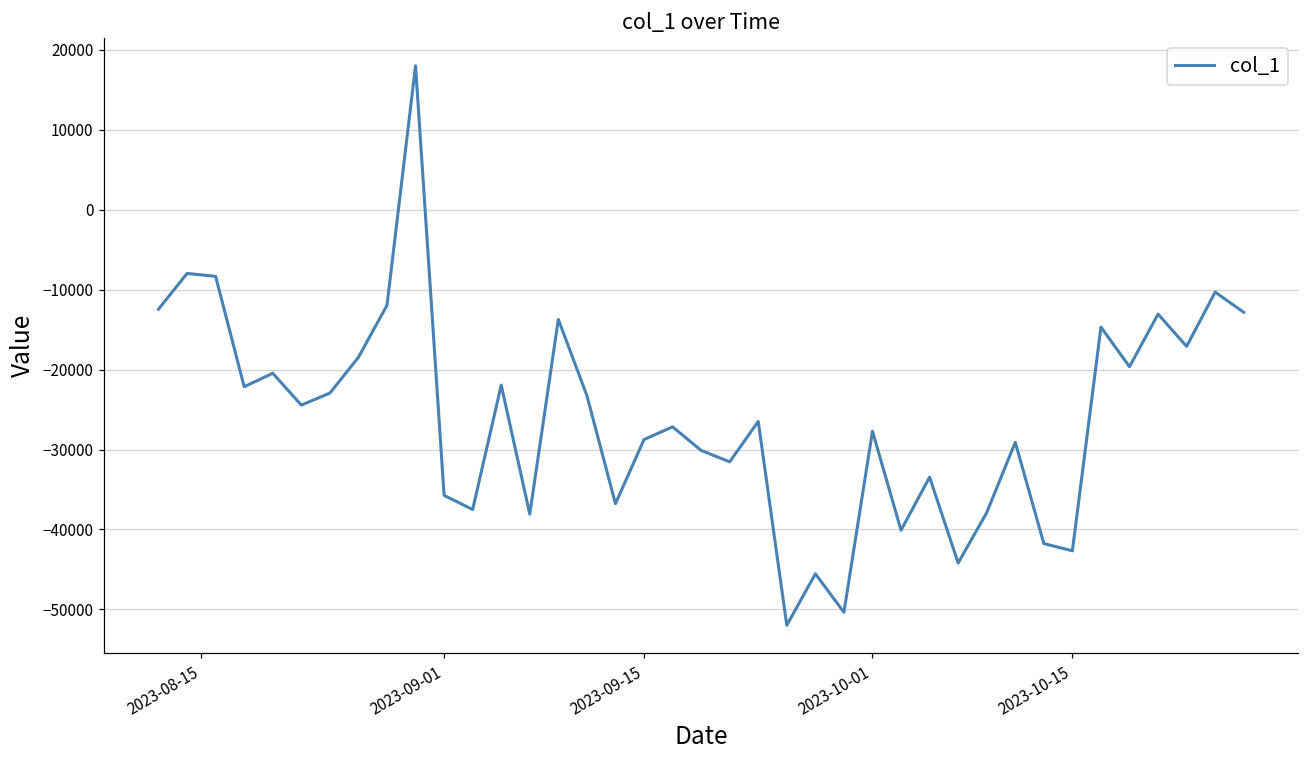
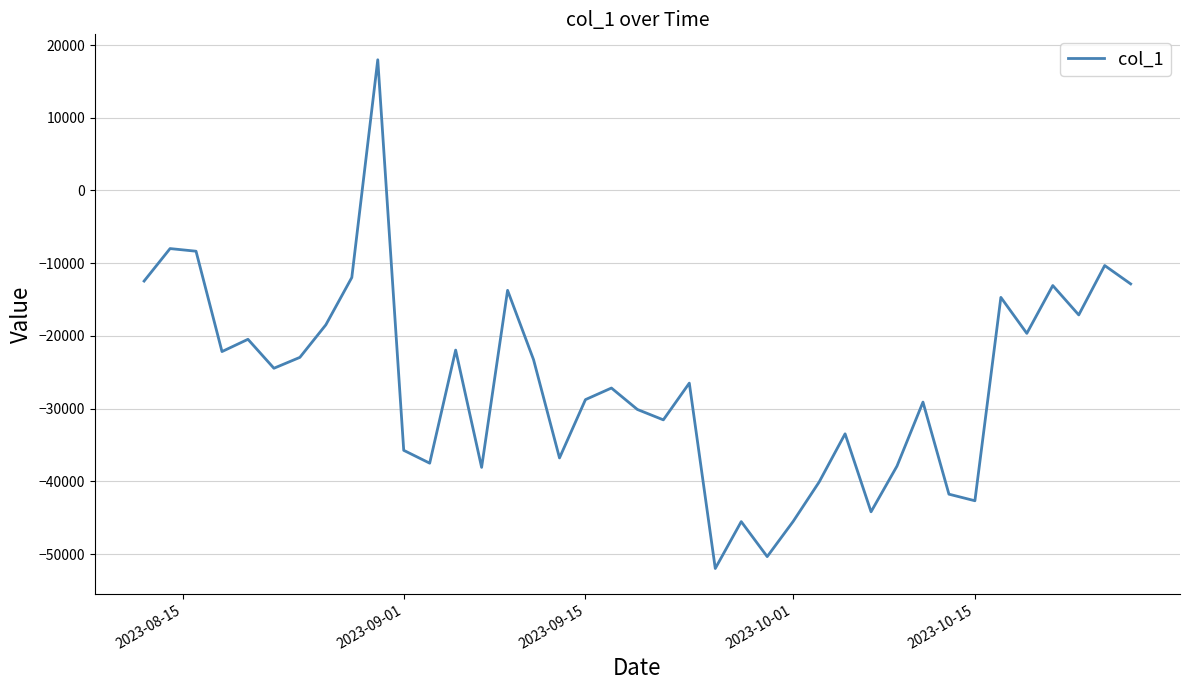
  {
    "2023-09-01": -36000,
    "2023-09-15": -29000,
-   "2023-10-01": -28000,
+   "2023-10-01": -46000,
    "2023-10-15": -43000
  }
